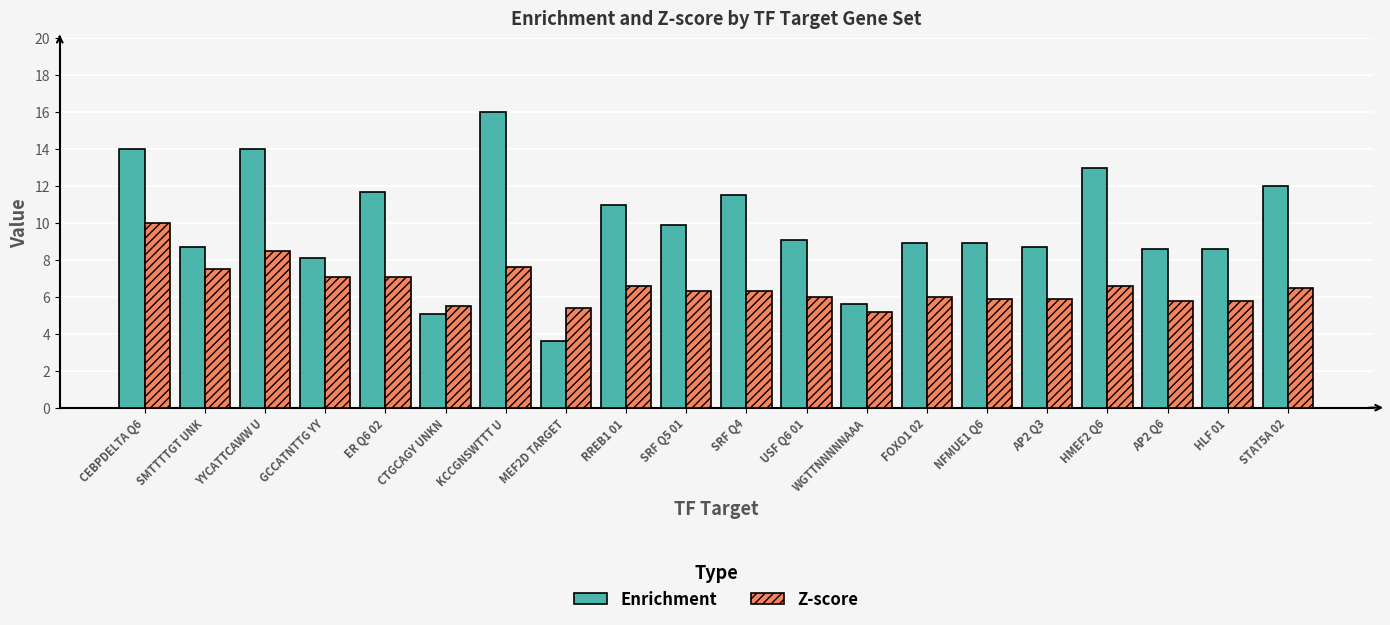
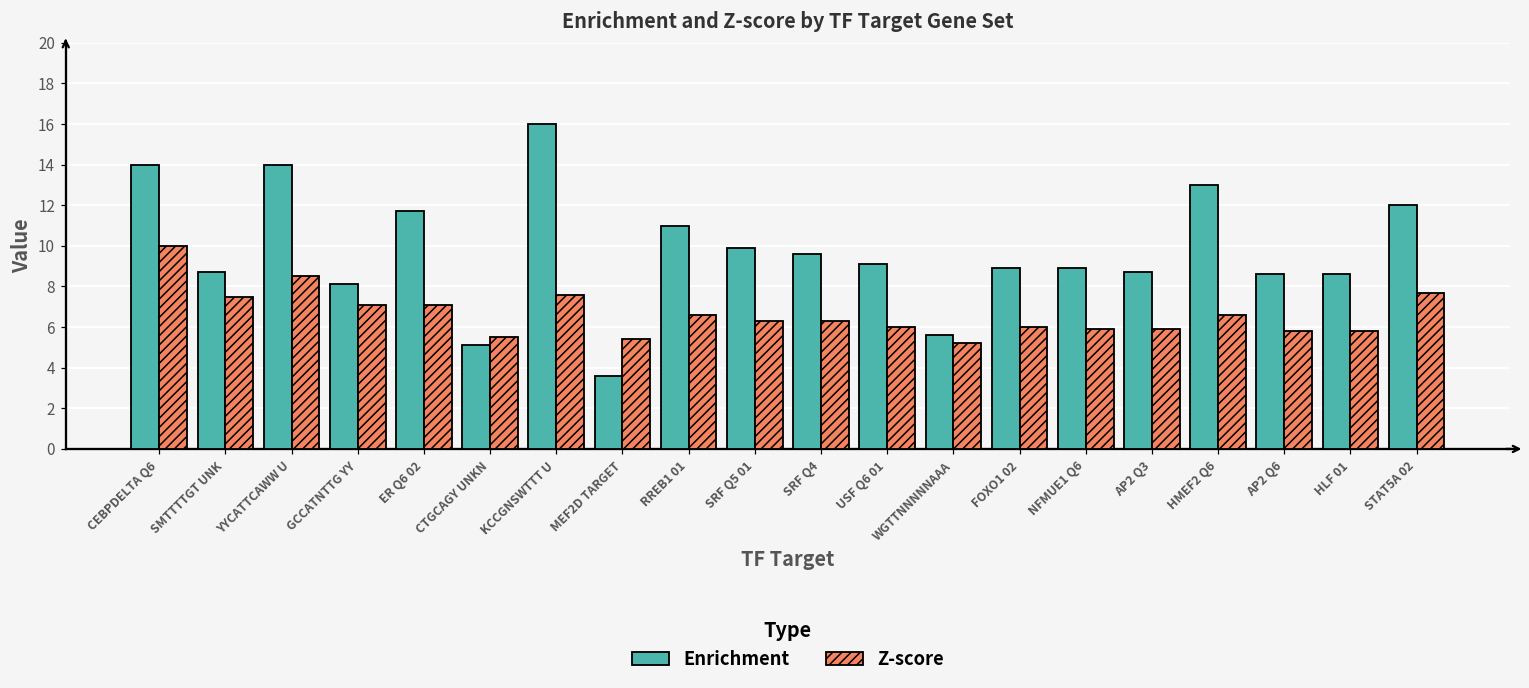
  {
    "Enrichment": {
      "CEBPDELTA Q6": 14.0,
      "SMTTTTGT UNK": 8.7,
      "YYCATTCAWW U": 14.0,
      "GCCATNTTG YY": 8.1,
      "ER Q6 02": 11.7,
      "CTGCAGY UNKN": 5.1,
      "KCCGNSWTTT U": 16.0,
      "MEF2D TARGET": 3.6,
      "RREB1 01": 11.0,
      "SRF Q5 01": 9.9,
-     "SRF Q4": 11.5,
+     "SRF Q4": 9.6,
      "USF Q6 01": 9.1,
      "WGTTNNNNNAAA": 5.6,
      "FOXO1 02": 8.9,
      "NFMUE1 Q6": 8.9,
      "AP2 Q3": 8.7,
      "HMEF2 Q6": 13.0,
      "AP2 Q6": 8.6,
      "HLF 01": 8.6,
      "STAT5A 02": 12.0
    },
    "Z-score": {
      "CEBPDELTA Q6": 10.0,
      "SMTTTTGT UNK": 7.5,
      "YYCATTCAWW U": 8.5,
      "GCCATNTTG YY": 7.1,
      "ER Q6 02": 7.1,
      "CTGCAGY UNKN": 5.5,
      "KCCGNSWTTT U": 7.6,
      "MEF2D TARGET": 5.4,
      "RREB1 01": 6.6,
      "SRF Q5 01": 6.3,
      "SRF Q4": 6.3,
      "USF Q6 01": 6.0,
      "WGTTNNNNNAAA": 5.2,
      "FOXO1 02": 6.0,
      "NFMUE1 Q6": 5.9,
      "AP2 Q3": 5.9,
      "HMEF2 Q6": 6.6,
      "AP2 Q6": 5.8,
      "HLF 01": 5.8,
-     "STAT5A 02": 6.5
+     "STAT5A 02": 7.7
    }
  }
